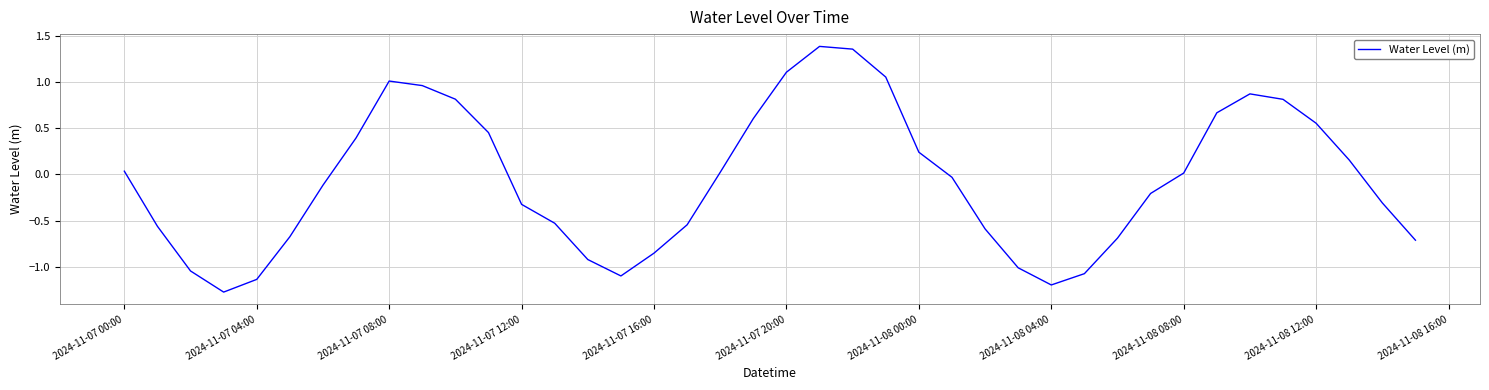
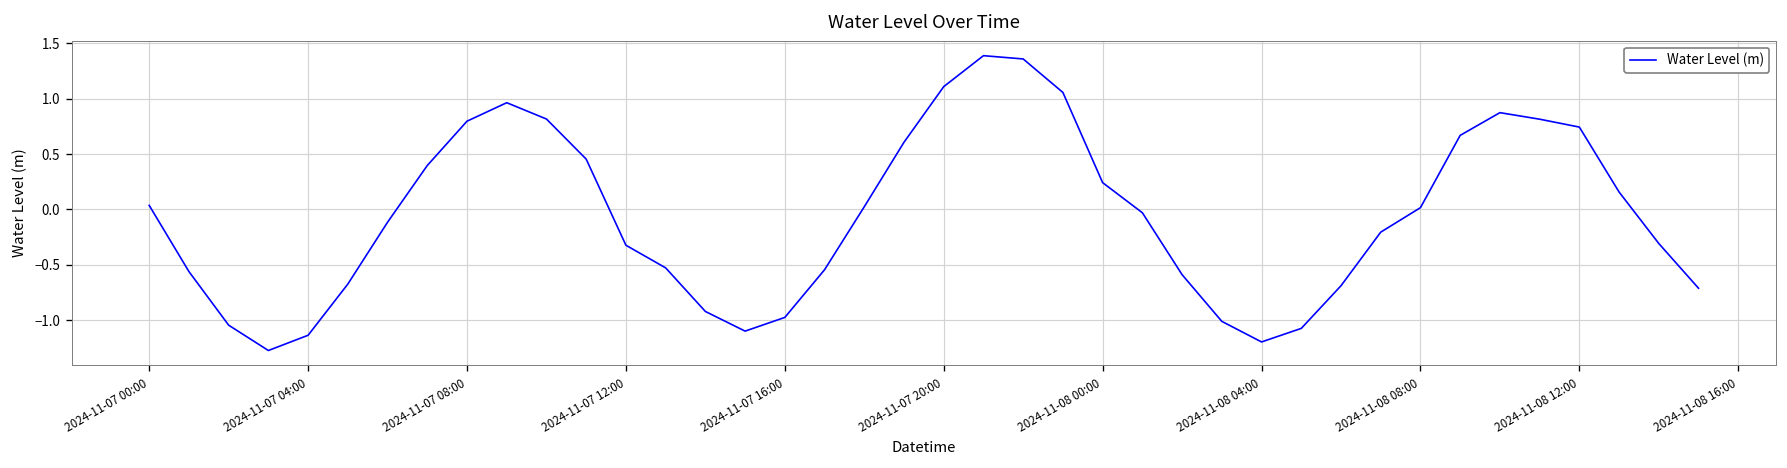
  {
    "2024-11-07 00:00": 0.0,
    "2024-11-07 04:00": -1.1,
-   "2024-11-07 08:00": 1.0,
+   "2024-11-07 08:00": 0.8,
    "2024-11-07 12:00": -0.3,
-   "2024-11-07 16:00": -0.9,
+   "2024-11-07 16:00": -1.0,
    "2024-11-07 20:00": 1.1,
    "2024-11-08 00:00": 0.2,
    "2024-11-08 04:00": -1.2,
    "2024-11-08 08:00": 0.0,
-   "2024-11-08 12:00": 0.6
+   "2024-11-08 12:00": 0.7
  }
